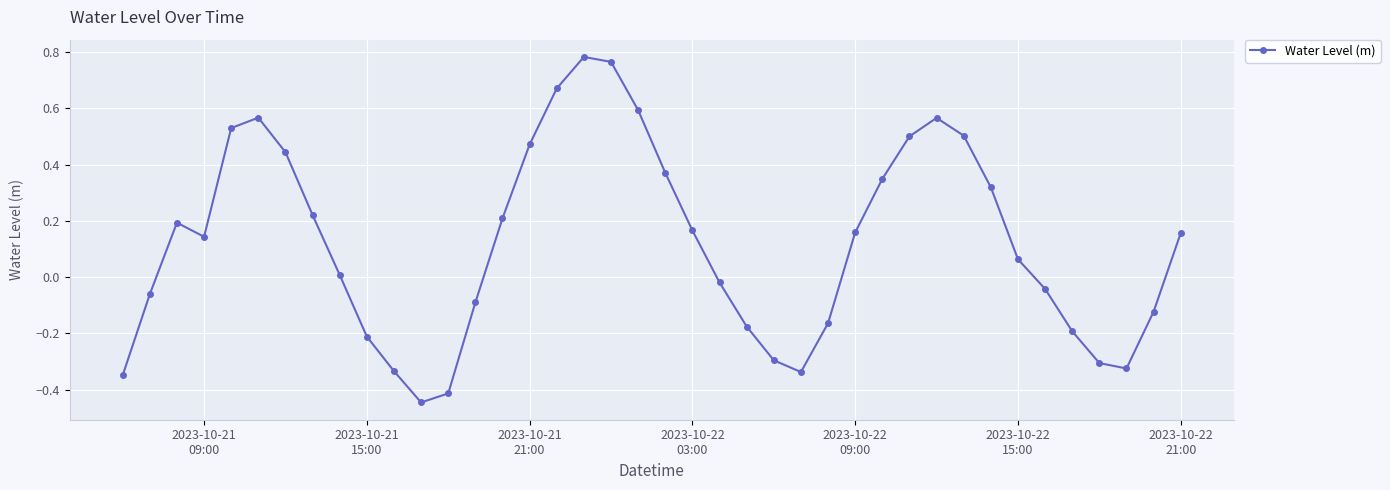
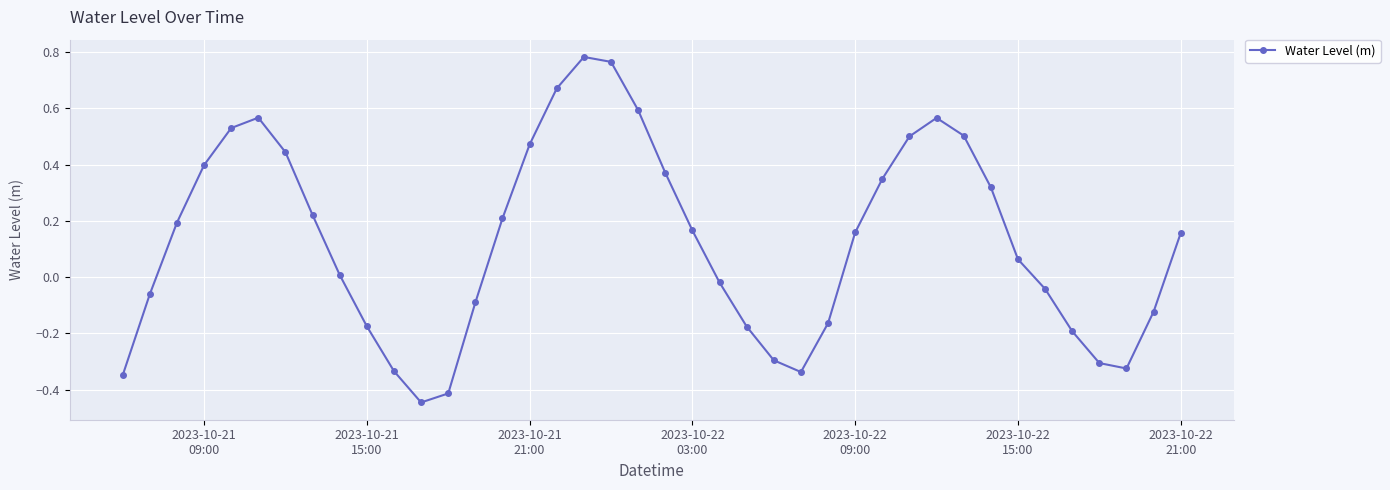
  {
-   "2023-10-21 09:00": 0.14,
-   "2023-10-21 15:00": -0.21,
+   "2023-10-21 09:00": 0.40,
+   "2023-10-21 15:00": -0.17,
    "2023-10-21 21:00": 0.47,
    "2023-10-22 03:00": 0.17,
    "2023-10-22 09:00": 0.16,
    "2023-10-22 15:00": 0.06,
    "2023-10-22 21:00": 0.16
  }
